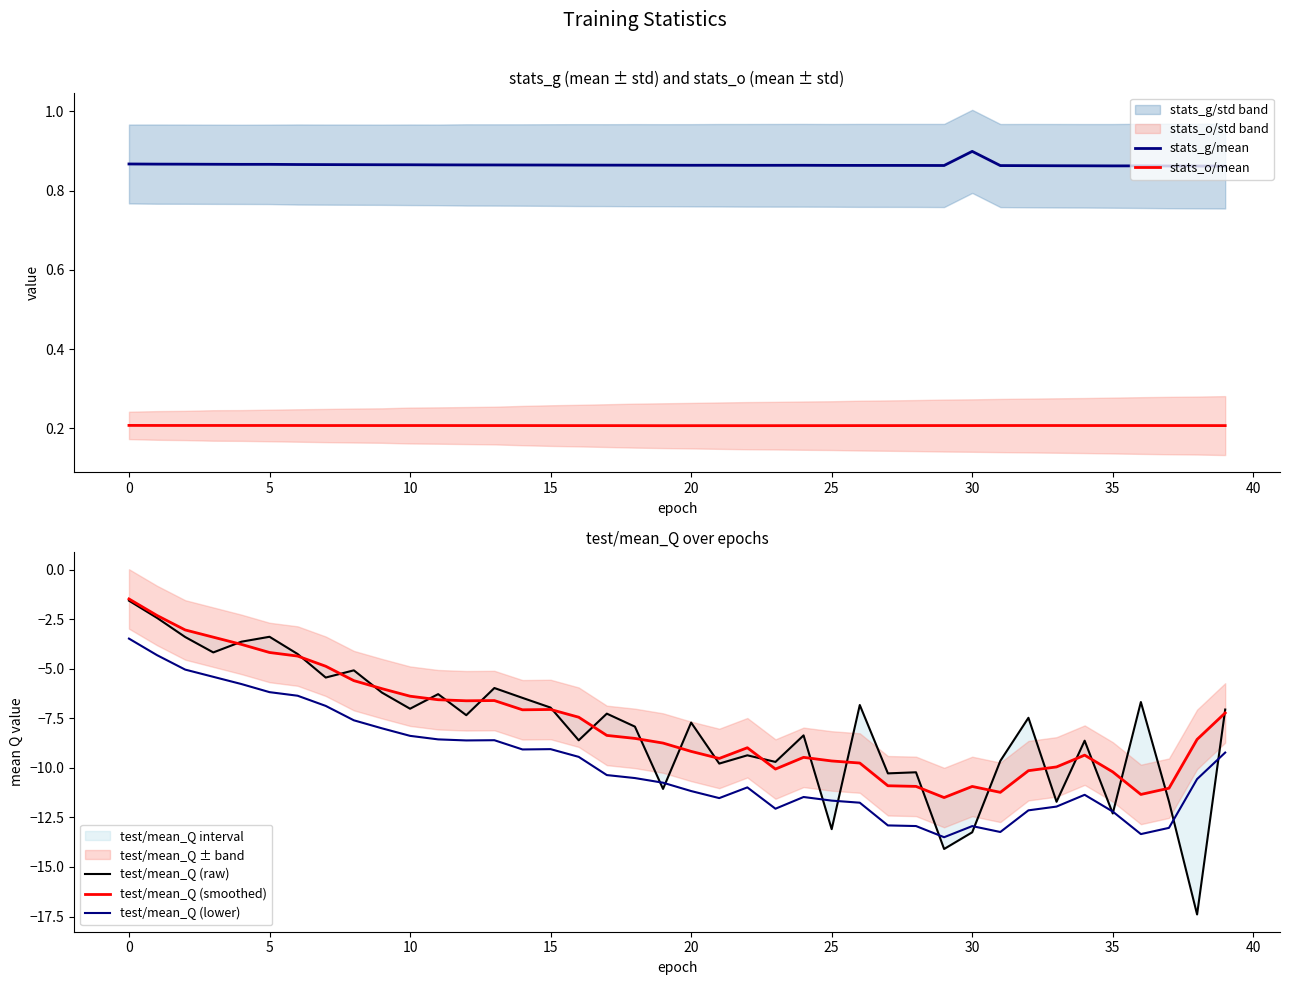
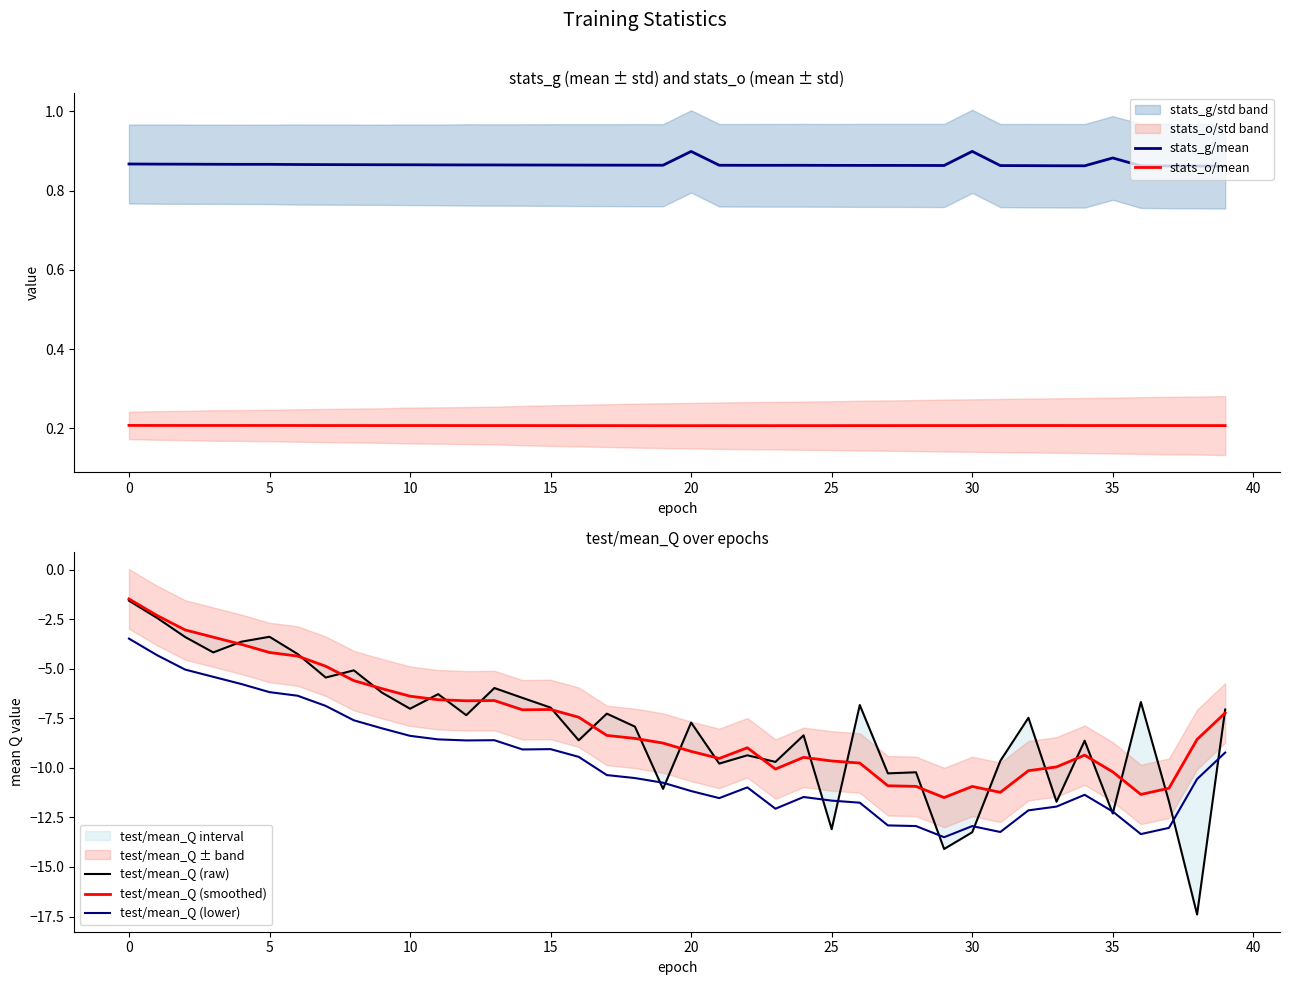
  {
    "stats_g (mean ± std) and stats_o (mean ± std)": {
      "stats_g/mean": {
        "0": 0.87,
        "5": 0.87,
        "10": 0.87,
        "15": 0.86,
-       "20": 0.86,
+       "20": 0.90,
        "25": 0.86,
        "30": 0.90,
-       "35": 0.86
+       "35": 0.88
      },
      "stats_o/mean": {
        "0": 0.21,
        "5": 0.21,
        "10": 0.21,
        "15": 0.21,
        "20": 0.21,
        "25": 0.21,
        "30": 0.21,
        "35": 0.21
      }
    },
    "test/mean_Q over epochs": {
      "test/mean_Q (raw)": {
        "10": -7.0,
        "25": -13.1,
        "30": -13.3
      },
      "test/mean_Q (smoothed)": {
        "5": -4.2,
        "20": -9.2
      },
      "test/mean_Q (lower)": {
        "0": -3.5,
        "5": -6.2,
        "10": -8.4,
        "15": -9.1,
        "20": -11.2,
        "25": -11.7,
        "30": -12.9
      }
    }
  }
